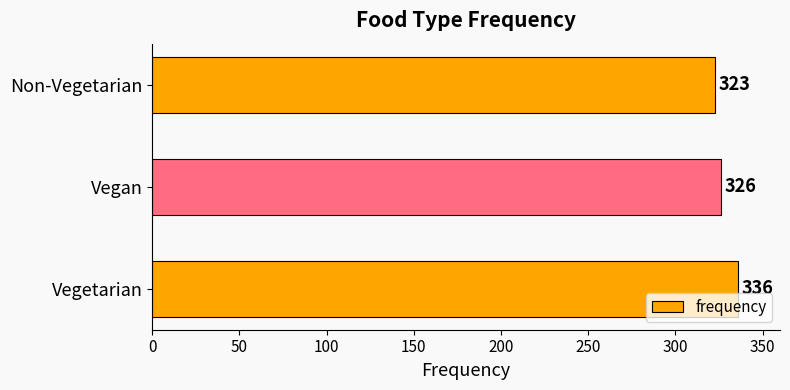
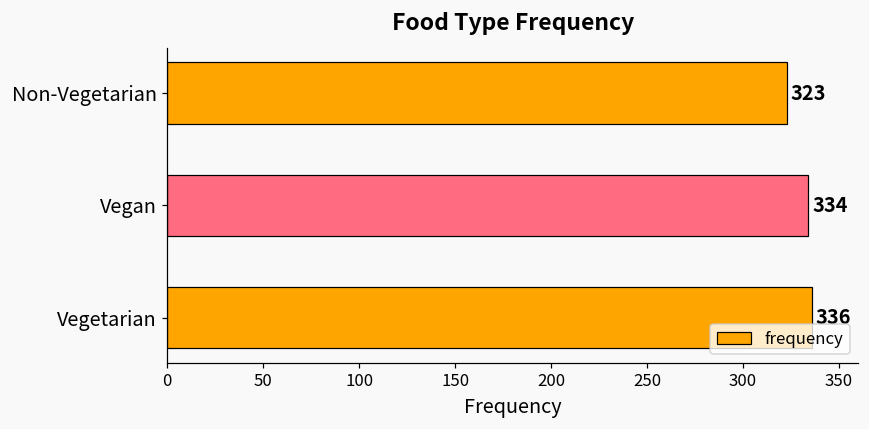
  {
    "Non-Vegetarian": 323,
-   "Vegan": 326
+   "Vegan": 334
  }
